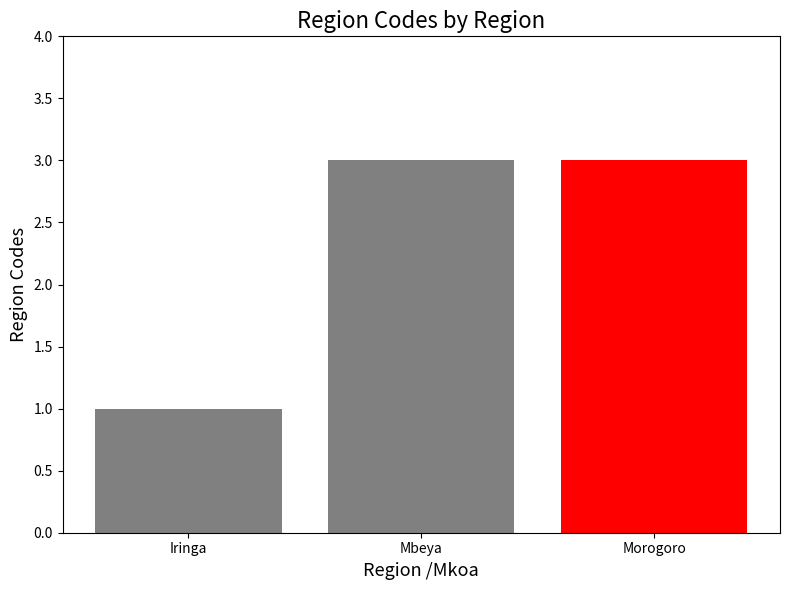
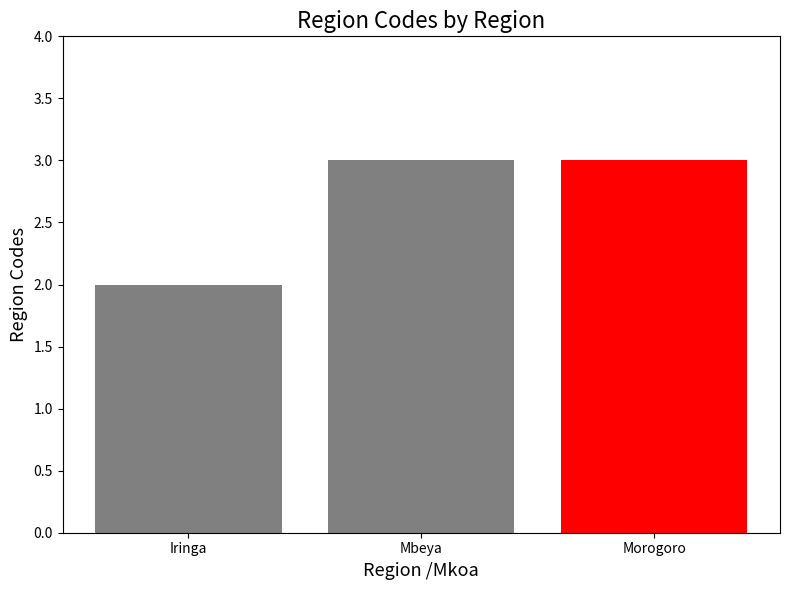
  {
-   "Iringa": 1,
+   "Iringa": 2,
    "Mbeya": 3,
    "Morogoro": 3
  }
